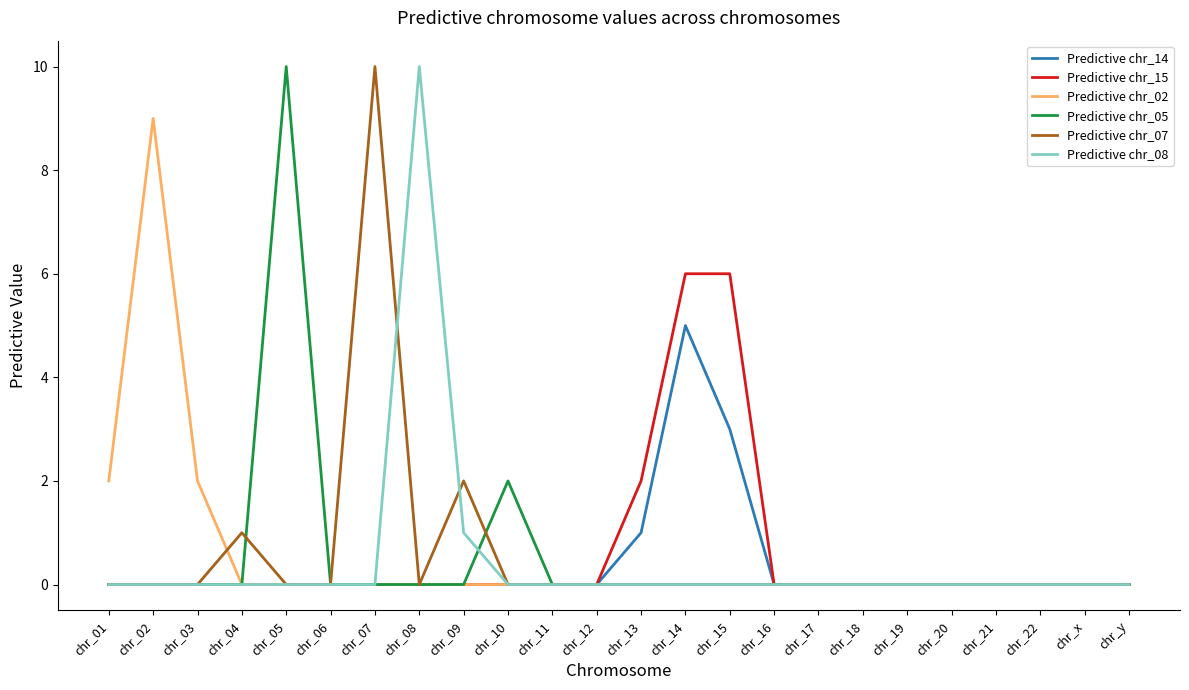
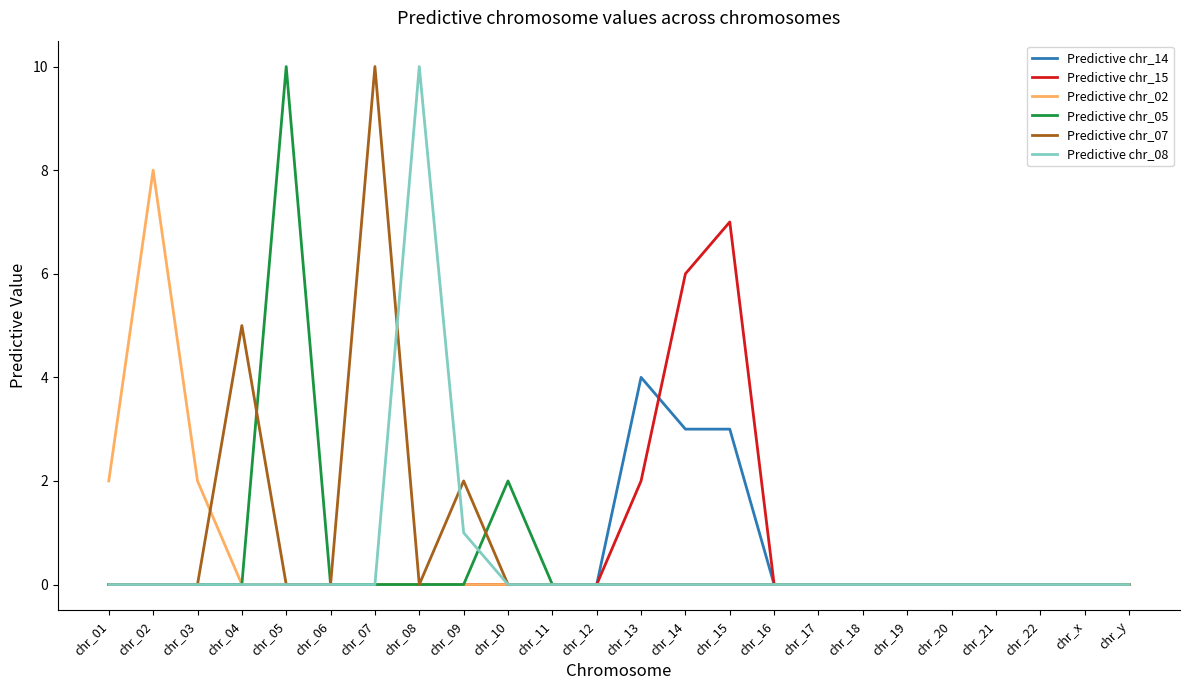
  {
    "Predictive chr_14": {
-     "chr_13": 1,
-     "chr_14": 5,
+     "chr_13": 4,
+     "chr_14": 3,
      "chr_15": 3
    },
    "Predictive chr_15": {
      "chr_13": 2,
      "chr_14": 6,
-     "chr_15": 6
+     "chr_15": 7
    },
    "Predictive chr_02": {
      "chr_01": 2,
-     "chr_02": 9,
+     "chr_02": 8,
      "chr_03": 2
    },
    "Predictive chr_05": {
      "chr_05": 10,
      "chr_10": 2
    },
    "Predictive chr_07": {
-     "chr_04": 1,
+     "chr_04": 5,
      "chr_07": 10,
      "chr_09": 2
    },
    "Predictive chr_08": {
      "chr_08": 10,
      "chr_09": 1
    }
  }
